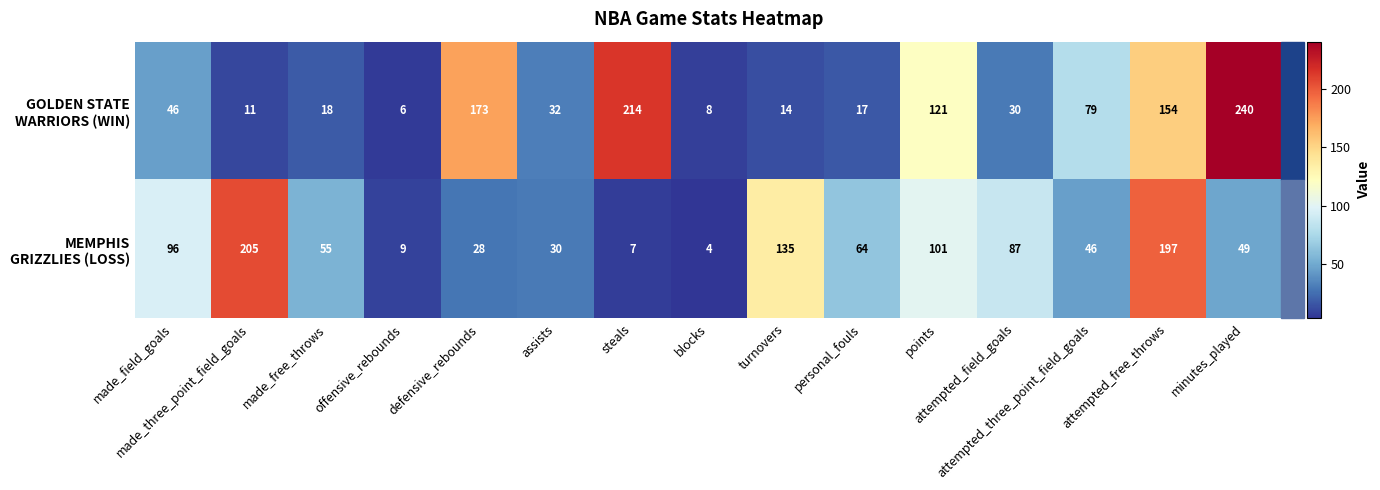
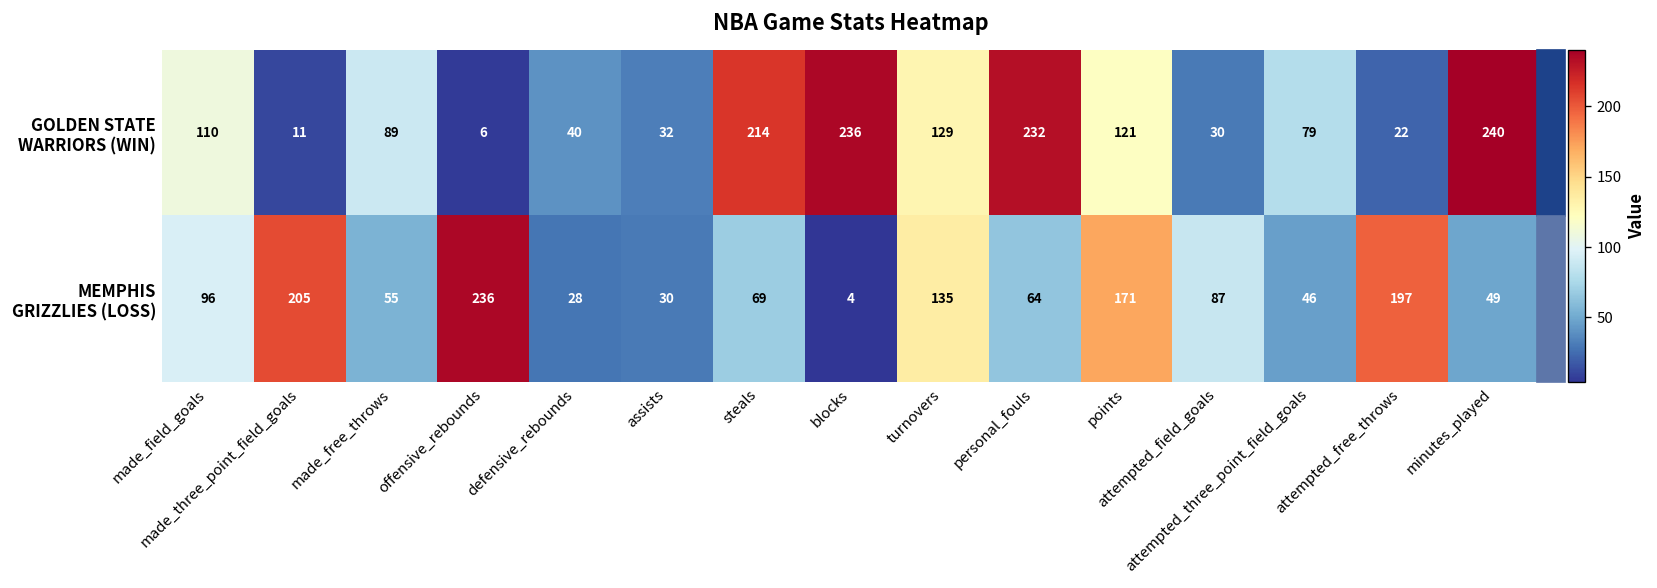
  {
    "GOLDEN STATE WARRIORS (WIN)": {
-     "made_field_goals": 46,
+     "made_field_goals": 110,
      "made_three_point_field_goals": 11,
-     "made_free_throws": 18,
+     "made_free_throws": 89,
      "offensive_rebounds": 6,
-     "defensive_rebounds": 173,
+     "defensive_rebounds": 40,
      "assists": 32,
      "steals": 214,
-     "blocks": 8,
-     "turnovers": 14,
-     "personal_fouls": 17,
+     "blocks": 236,
+     "turnovers": 129,
+     "personal_fouls": 232,
      "points": 121,
      "attempted_field_goals": 30,
      "attempted_three_point_field_goals": 79,
-     "attempted_free_throws": 154,
+     "attempted_free_throws": 22,
      "minutes_played": 240
    },
    "MEMPHIS GRIZZLIES (LOSS)": {
      "made_field_goals": 96,
      "made_three_point_field_goals": 205,
      "made_free_throws": 55,
-     "offensive_rebounds": 9,
+     "offensive_rebounds": 236,
      "defensive_rebounds": 28,
      "assists": 30,
-     "steals": 7,
+     "steals": 69,
      "blocks": 4,
      "turnovers": 135,
      "personal_fouls": 64,
-     "points": 101,
+     "points": 171,
      "attempted_field_goals": 87,
      "attempted_three_point_field_goals": 46,
      "attempted_free_throws": 197,
      "minutes_played": 49
    }
  }
